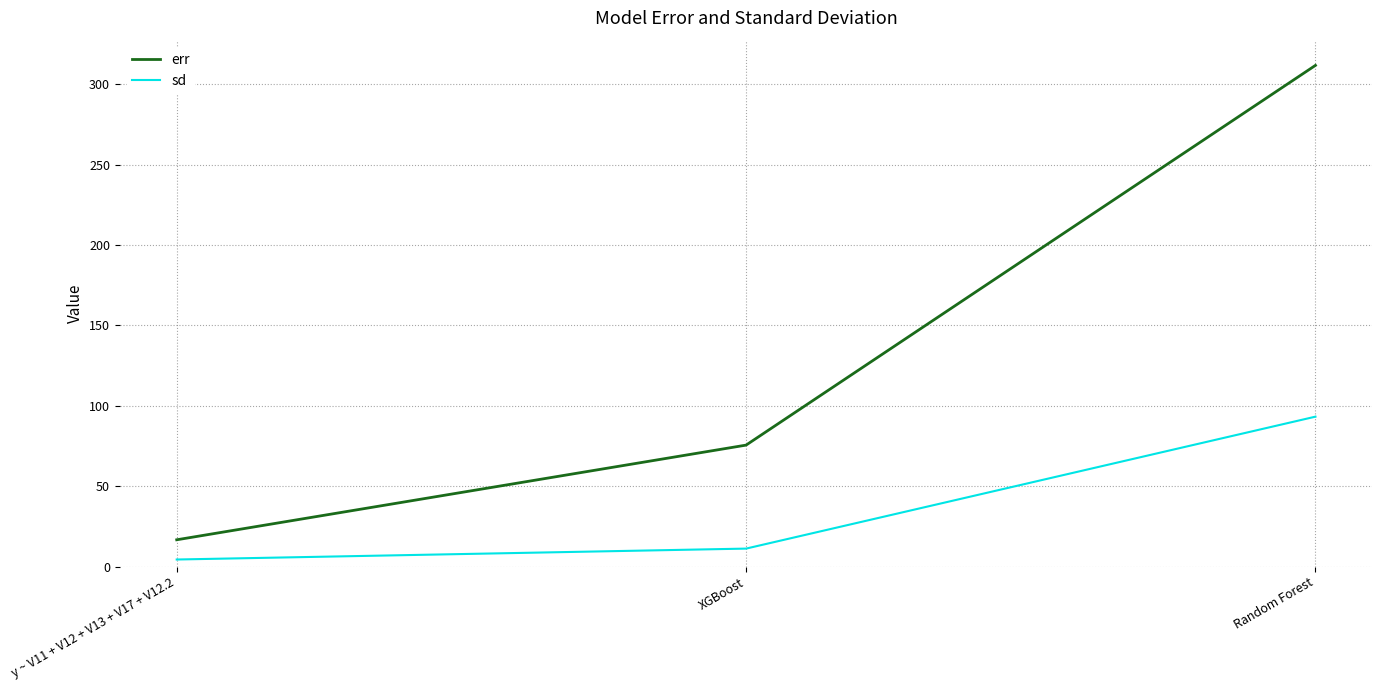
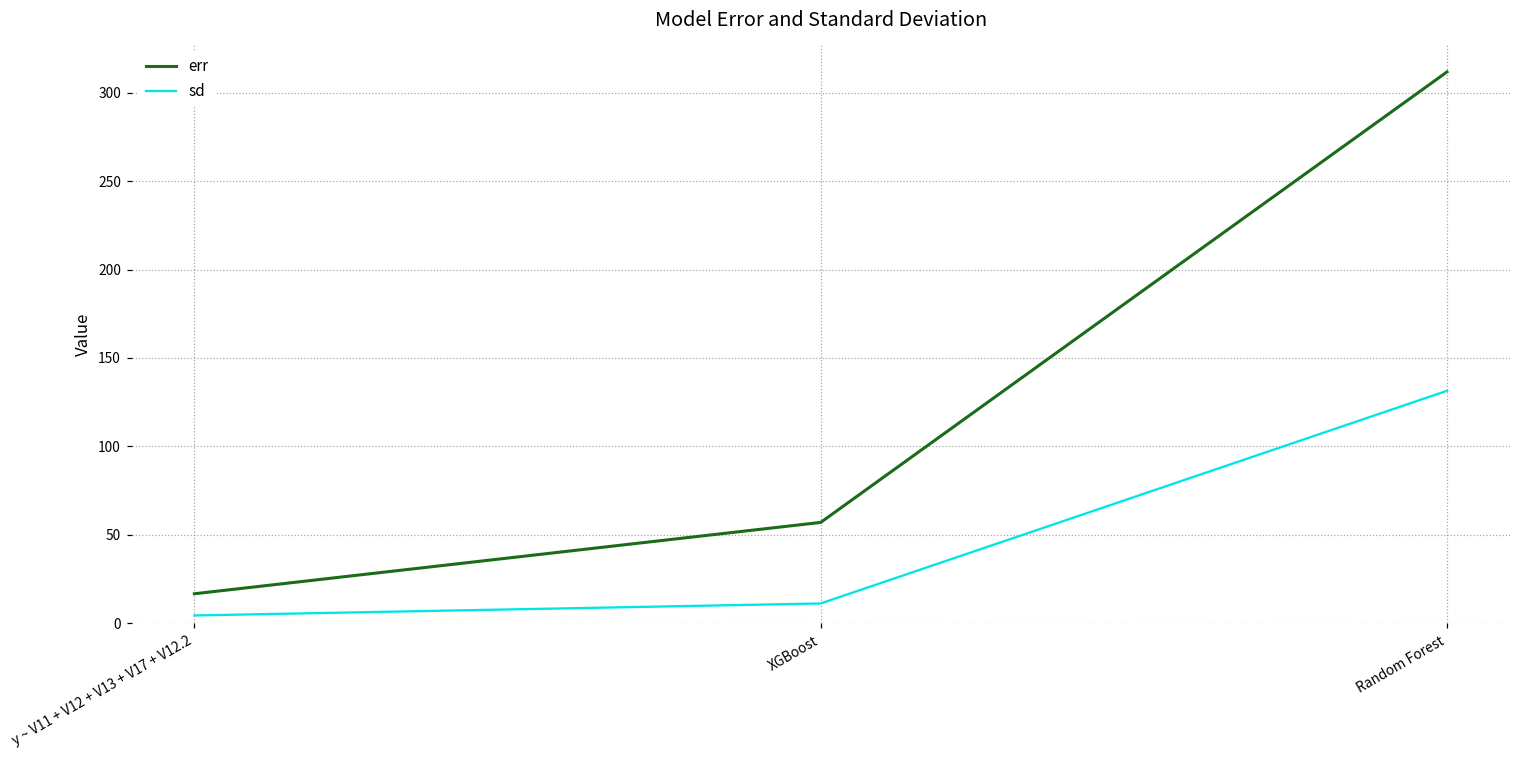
  {
    "err": {
      "y ~ V11 + V12 + V13 + V17 + V12.2": 17,
-     "XGBoost": 76,
+     "XGBoost": 57,
      "Random Forest": 312
    },
    "sd": {
      "y ~ V11 + V12 + V13 + V17 + V12.2": 4,
      "XGBoost": 11,
-     "Random Forest": 93
+     "Random Forest": 131
    }
  }
